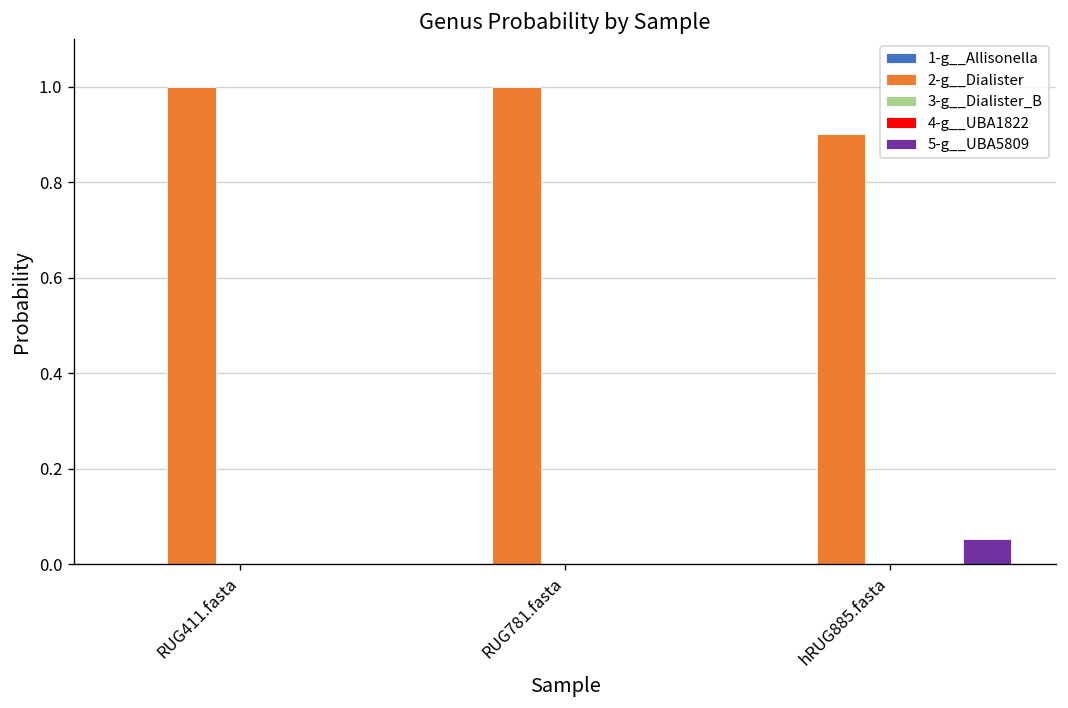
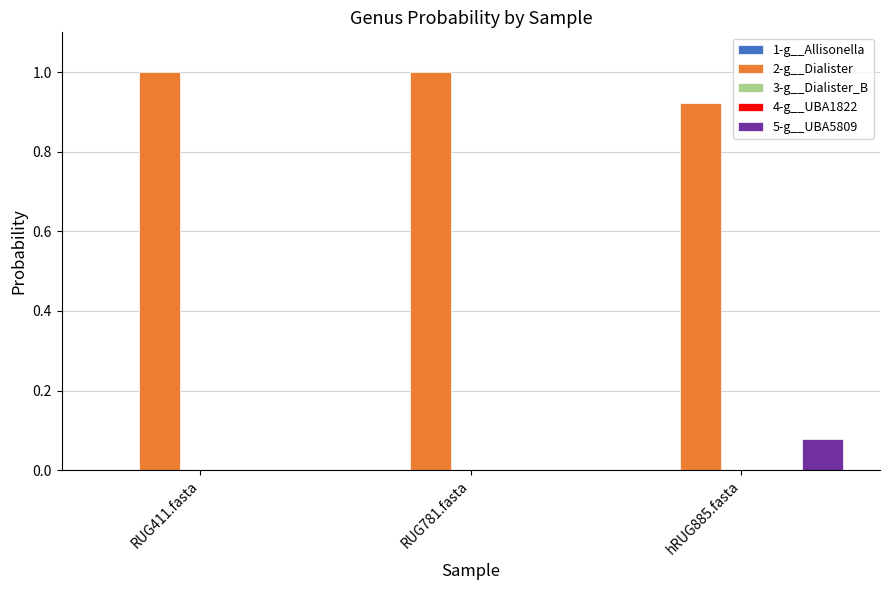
  {
    "1-g__Allisonella": {
      "RUG411.fasta": 0.00,
      "RUG781.fasta": 0.00
    },
    "2-g__Dialister": {
      "RUG411.fasta": 1.00,
      "RUG781.fasta": 1.00,
-     "hRUG885.fasta": 0.90
+     "hRUG885.fasta": 0.92
    },
    "3-g__Dialister_B": {
      "RUG411.fasta": 0.00,
      "RUG781.fasta": 0.00
    },
    "4-g__UBA1822": {
      "RUG411.fasta": 0.00,
      "RUG781.fasta": 0.00
    },
    "5-g__UBA5809": {
      "RUG411.fasta": 0.00,
      "RUG781.fasta": 0.00,
-     "hRUG885.fasta": 0.05
+     "hRUG885.fasta": 0.08
    }
  }
